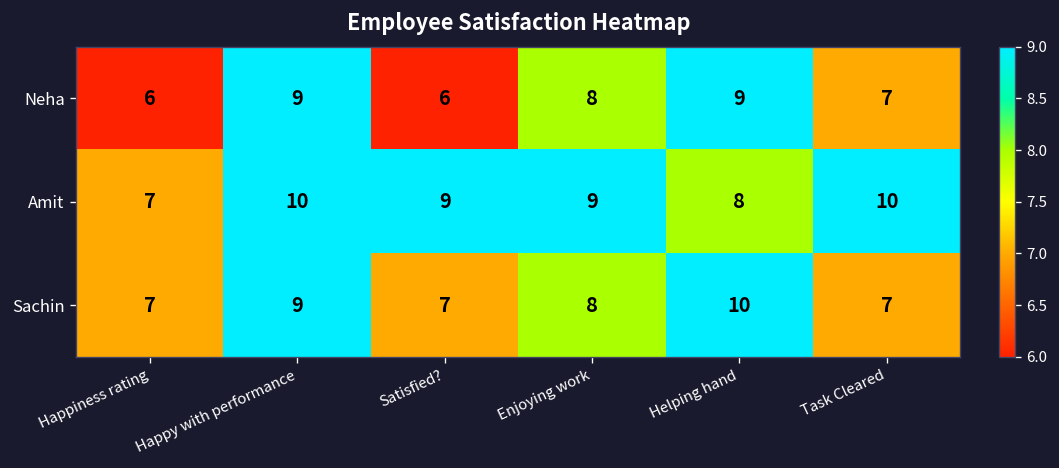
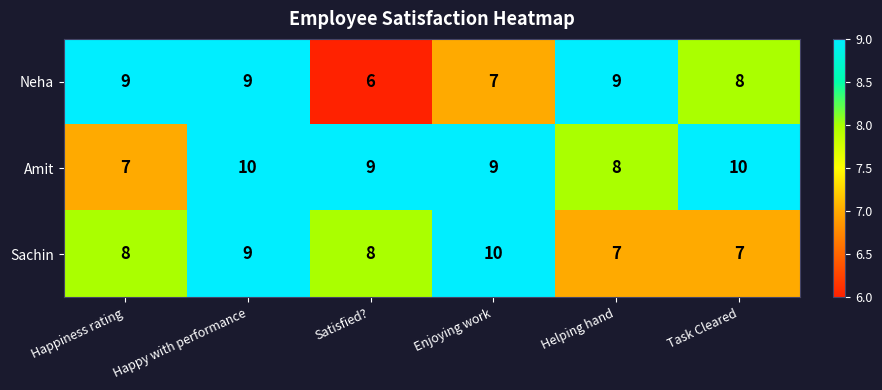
  {
    "Neha": {
-     "Happiness rating": 6,
+     "Happiness rating": 9,
      "Happy with performance": 9,
      "Satisfied?": 6,
-     "Enjoying work": 8,
+     "Enjoying work": 7,
      "Helping hand": 9,
-     "Task Cleared": 7
+     "Task Cleared": 8
    },
    "Amit": {
      "Happiness rating": 7,
      "Happy with performance": 10,
      "Satisfied?": 9,
      "Enjoying work": 9,
      "Helping hand": 8,
      "Task Cleared": 10
    },
    "Sachin": {
-     "Happiness rating": 7,
+     "Happiness rating": 8,
      "Happy with performance": 9,
-     "Satisfied?": 7,
-     "Enjoying work": 8,
-     "Helping hand": 10,
+     "Satisfied?": 8,
+     "Enjoying work": 10,
+     "Helping hand": 7,
      "Task Cleared": 7
    }
  }
